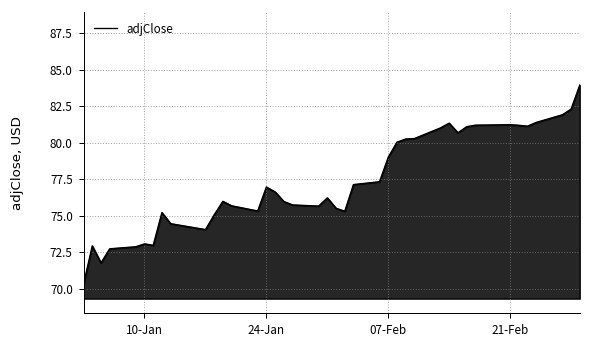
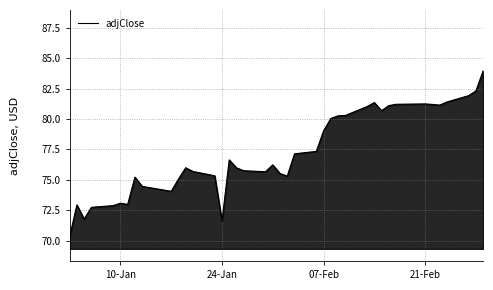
  {
    "10-Jan": 73.1,
-   "24-Jan": 77.0,
+   "24-Jan": 71.6,
    "07-Feb": 79.0,
    "21-Feb": 81.2
  }
